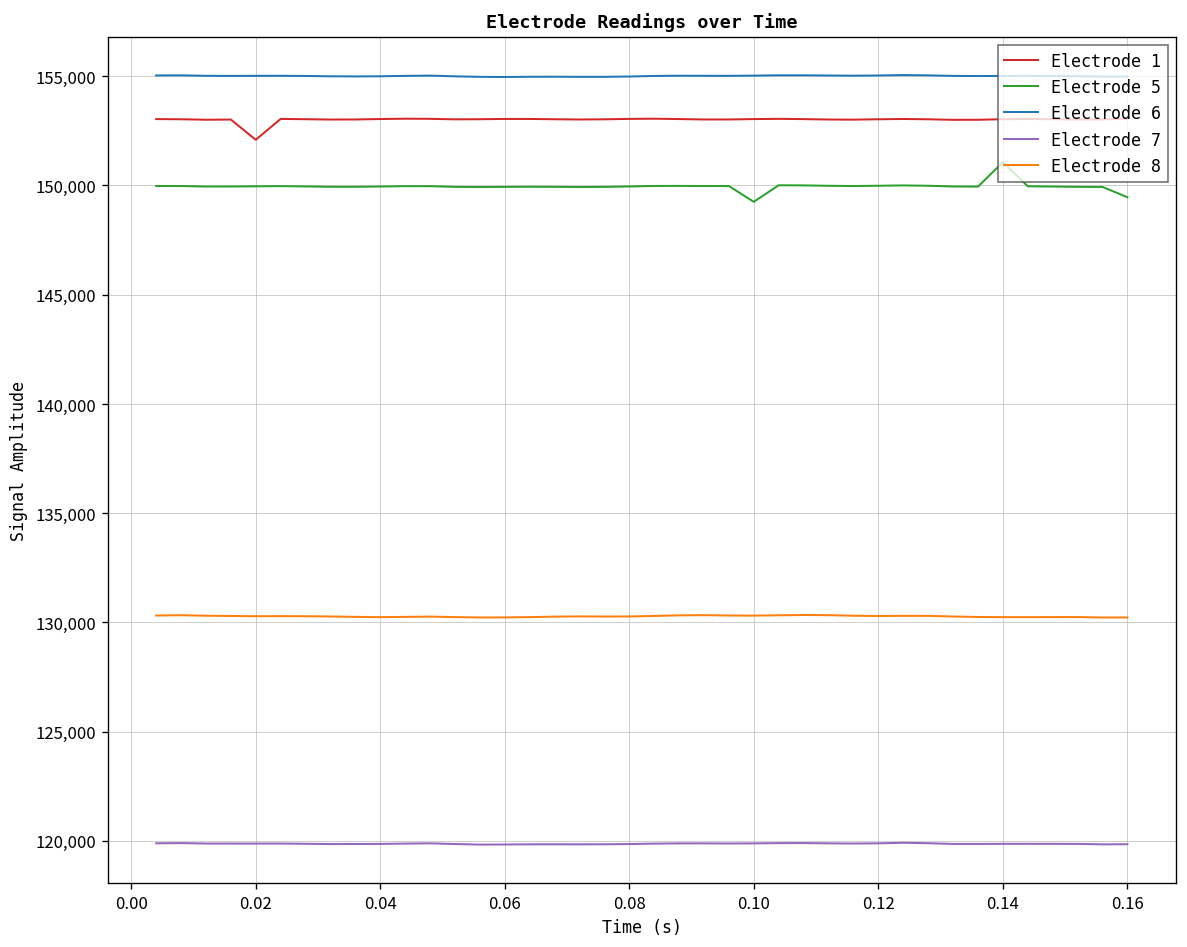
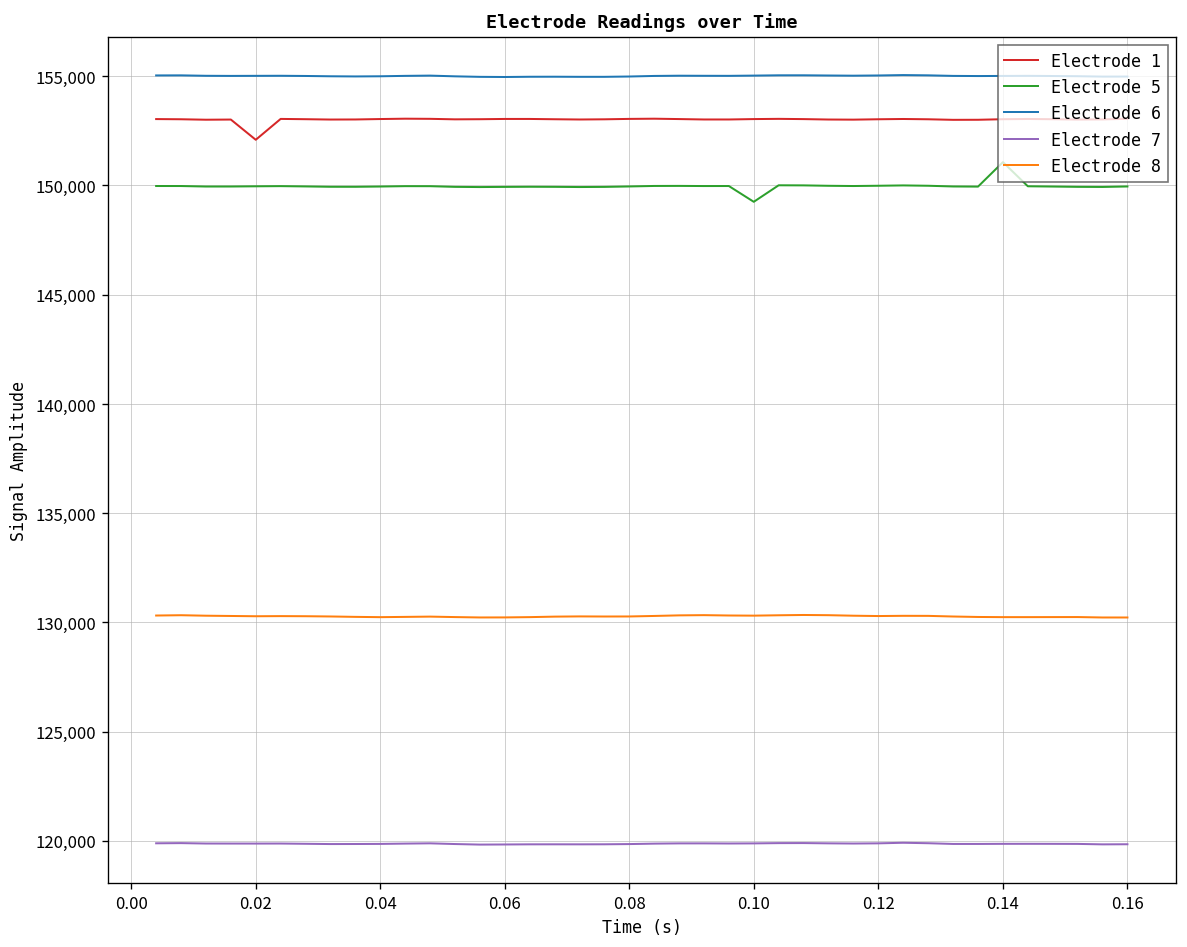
  {
    "Electrode 1": {
      "0.02": "152,100",
      "0.04": "153,000",
      "0.06": "153,000",
      "0.08": "153,000",
      "0.10": "153,000",
      "0.12": "153,000"
    },
    "Electrode 5": {
      "0.02": "150,000",
      "0.04": "150,000",
      "0.06": "149,900",
      "0.08": "150,000",
      "0.10": "149,300",
      "0.12": "150,000",
-     "0.16": "149,500"
+     "0.16": "150,000"
    },
    "Electrode 6": {
      "0.02": "155,000",
      "0.04": "155,000",
      "0.06": "155,000",
      "0.08": "155,000",
      "0.10": "155,000",
      "0.12": "155,000"
    },
    "Electrode 7": {
      "0.02": "119,900",
      "0.04": "119,900",
      "0.06": "119,800",
      "0.08": "119,900",
      "0.10": "119,900",
      "0.12": "119,900",
      "0.14": "119,900",
      "0.16": "119,800"
    },
    "Electrode 8": {
      "0.02": "130,300",
      "0.04": "130,200",
      "0.06": "130,200",
      "0.08": "130,300",
      "0.10": "130,300",
      "0.12": "130,300",
      "0.14": "130,200",
      "0.16": "130,200"
    }
  }
